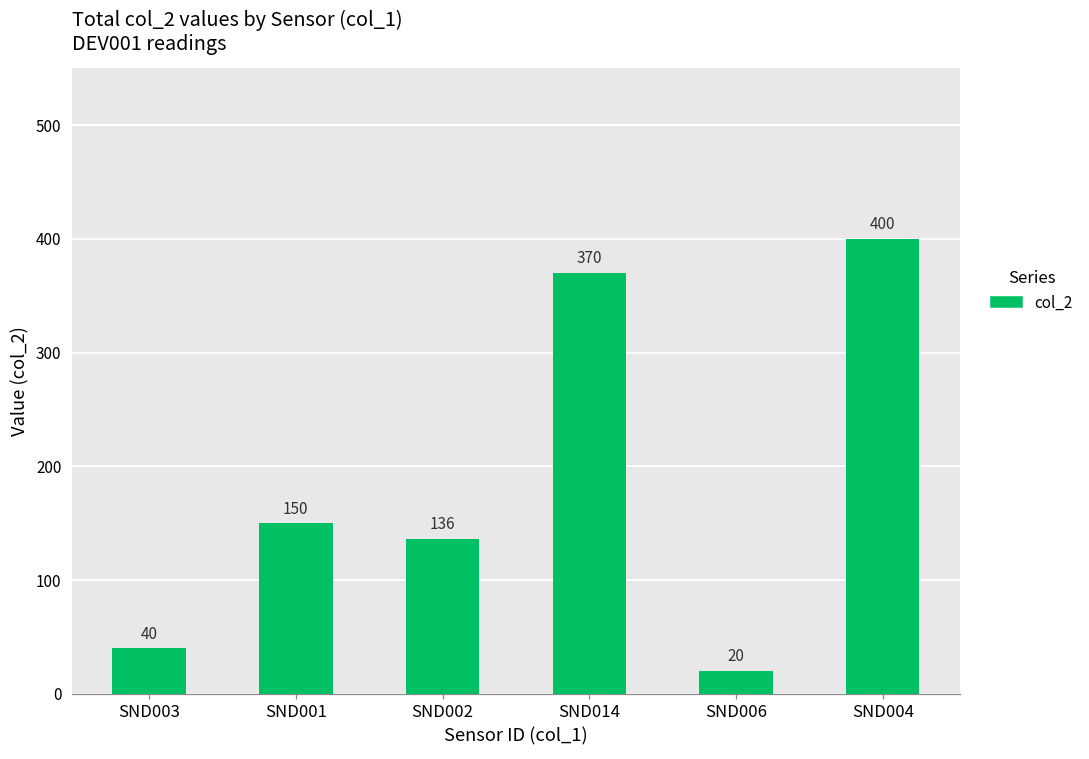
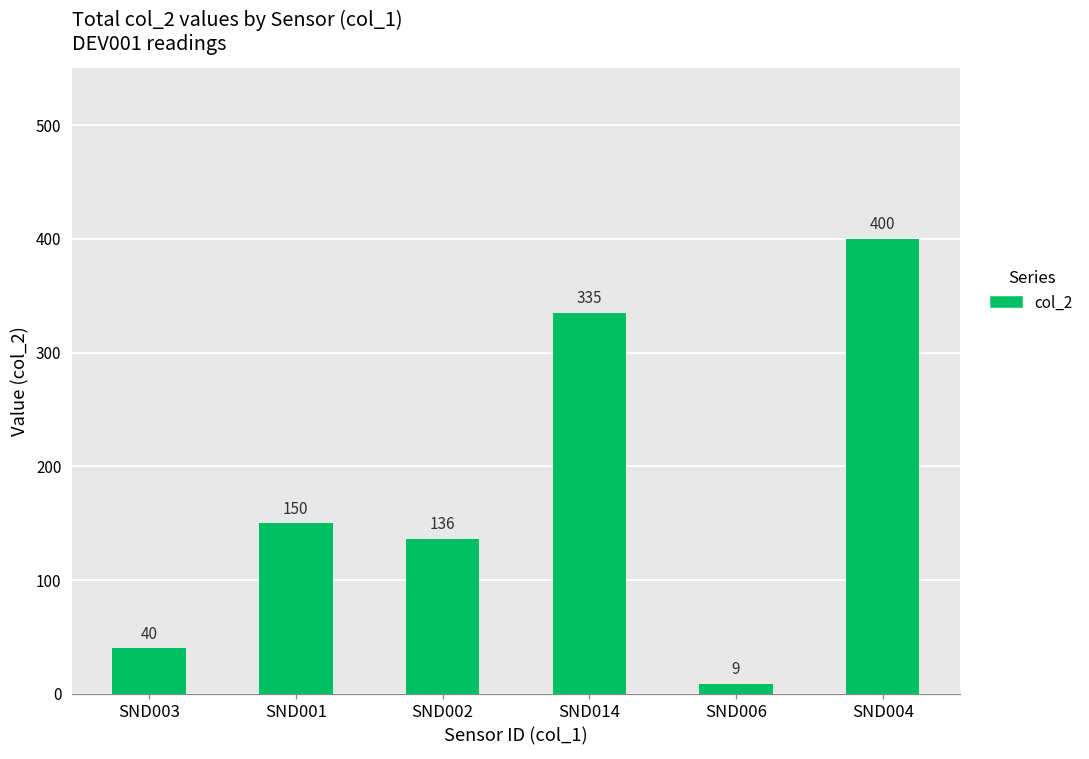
  {
    "SND003": 40,
    "SND001": 150,
    "SND002": 136,
-   "SND014": 370,
-   "SND006": 20,
+   "SND014": 335,
+   "SND006": 9,
    "SND004": 400
  }
